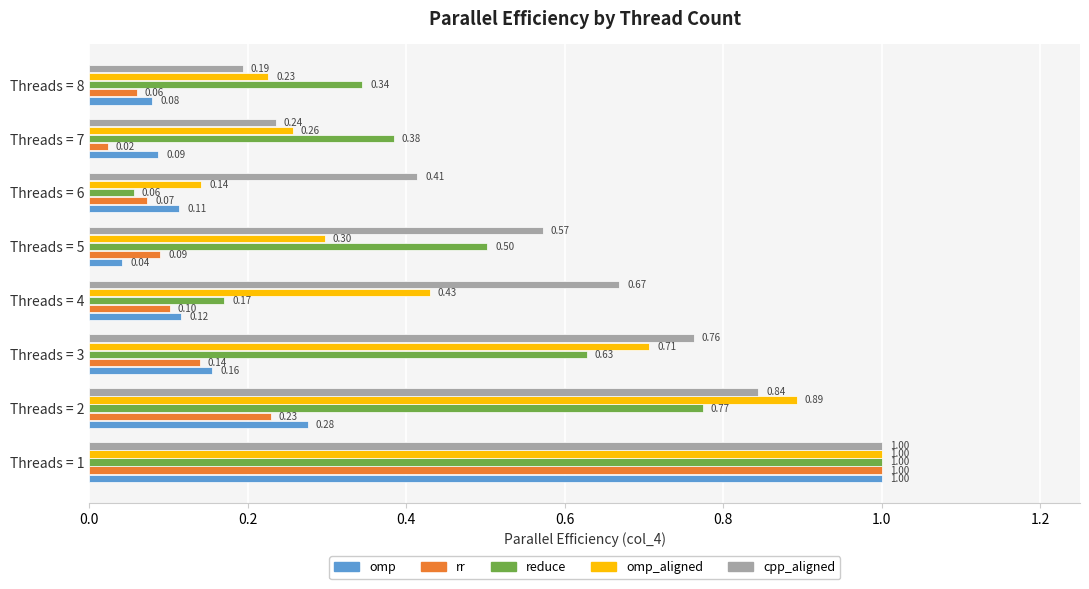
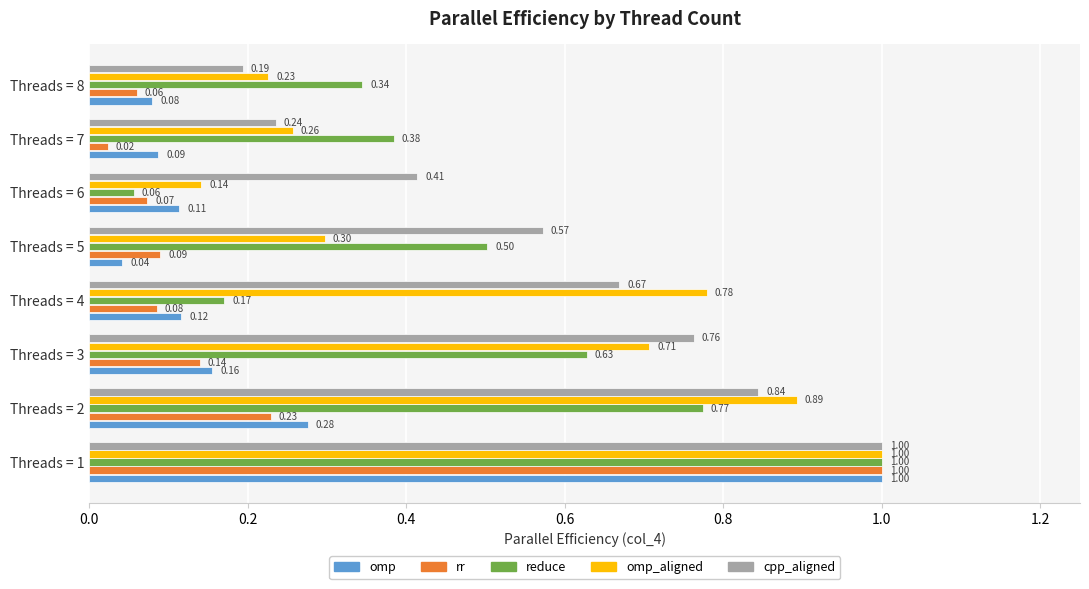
  {
    "omp": {
      "Threads = 8": 0.08,
      "Threads = 7": 0.09,
      "Threads = 6": 0.11,
      "Threads = 5": 0.04,
      "Threads = 4": 0.12,
      "Threads = 3": 0.16,
      "Threads = 2": 0.28
    },
    "rr": {
      "Threads = 8": 0.06,
      "Threads = 7": 0.02,
      "Threads = 6": 0.07,
      "Threads = 5": 0.09,
-     "Threads = 4": 0.10,
+     "Threads = 4": 0.08,
      "Threads = 3": 0.14,
      "Threads = 2": 0.23
    },
    "reduce": {
      "Threads = 8": 0.34,
      "Threads = 7": 0.38,
      "Threads = 6": 0.06,
      "Threads = 5": 0.50,
      "Threads = 4": 0.17,
      "Threads = 3": 0.63,
      "Threads = 2": 0.77
    },
    "omp_aligned": {
      "Threads = 8": 0.23,
      "Threads = 7": 0.26,
      "Threads = 6": 0.14,
      "Threads = 5": 0.30,
-     "Threads = 4": 0.43,
+     "Threads = 4": 0.78,
      "Threads = 3": 0.71,
      "Threads = 2": 0.89
    },
    "cpp_aligned": {
      "Threads = 8": 0.19,
      "Threads = 7": 0.24,
      "Threads = 6": 0.41,
      "Threads = 5": 0.57,
      "Threads = 4": 0.67,
      "Threads = 3": 0.76,
      "Threads = 2": 0.84
    }
  }
